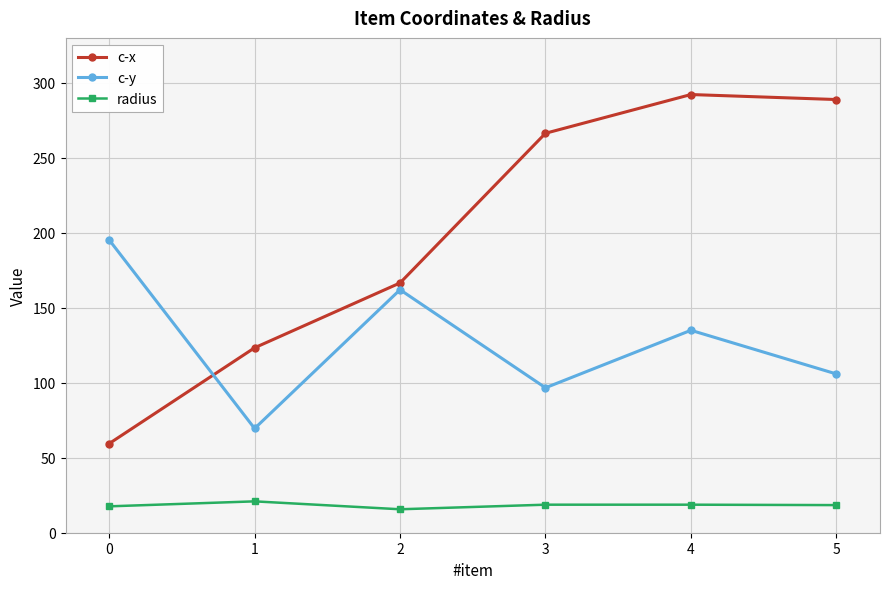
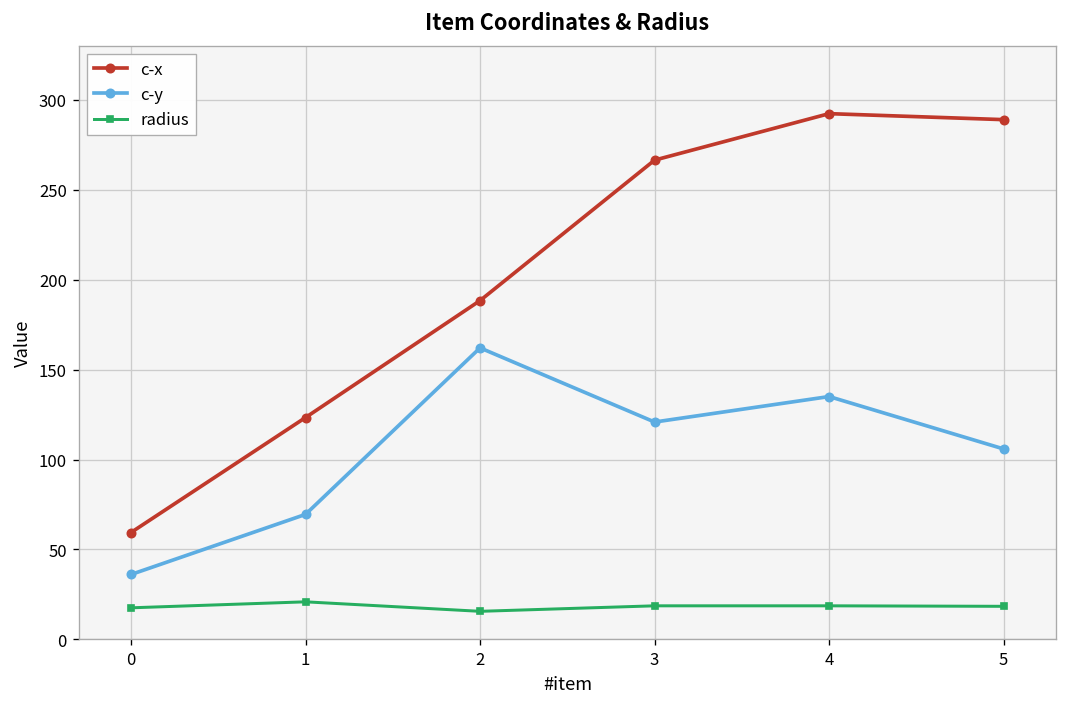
  {
    "c-x": {
      "0": 59,
      "1": 123,
-     "2": 167,
+     "2": 188,
      "3": 266,
      "4": 292,
      "5": 289
    },
    "c-y": {
-     "0": 195,
+     "0": 36,
      "1": 70,
      "2": 162,
-     "3": 97,
+     "3": 121,
      "4": 135,
      "5": 106
    },
    "radius": {
      "0": 18,
      "1": 21,
      "2": 16,
      "3": 19,
      "4": 19,
      "5": 18
    }
  }
